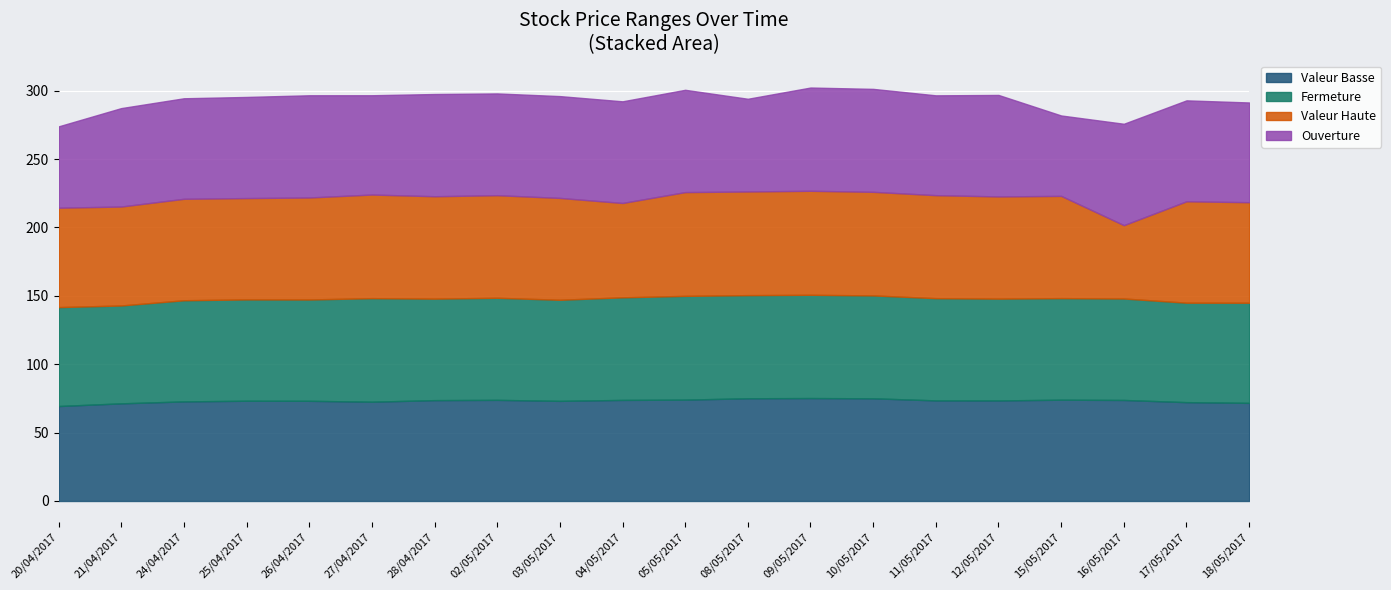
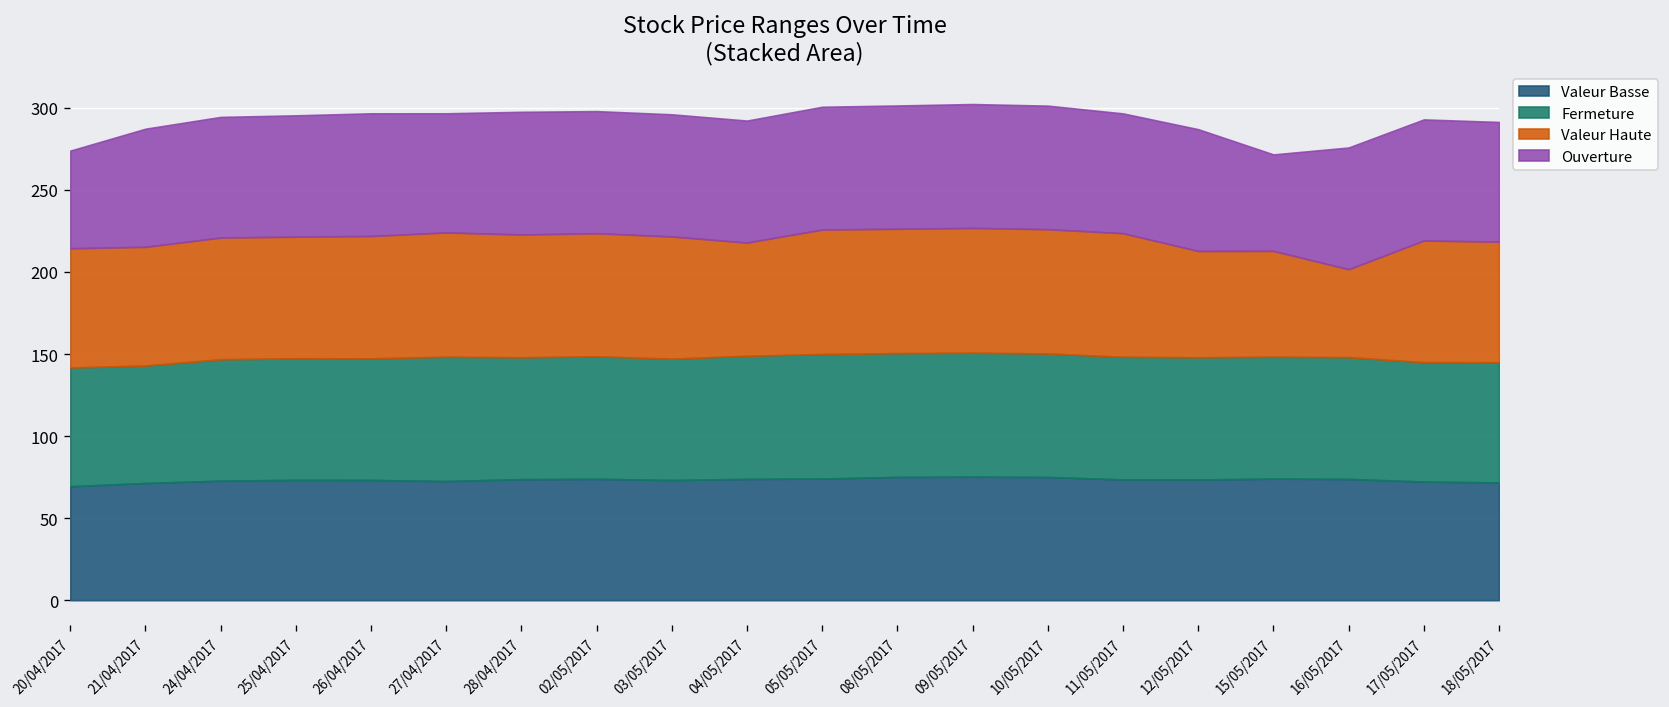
  {
    "Valeur Haute": {
      "20/04/2017": 73,
      "21/04/2017": 72,
      "24/04/2017": 74,
      "25/04/2017": 74,
      "26/04/2017": 75,
      "27/04/2017": 76,
      "28/04/2017": 75,
      "02/05/2017": 75,
      "03/05/2017": 74,
      "04/05/2017": 69,
      "05/05/2017": 76,
      "08/05/2017": 76,
      "09/05/2017": 76,
      "10/05/2017": 76,
      "11/05/2017": 75,
-     "12/05/2017": 75,
-     "15/05/2017": 75,
+     "12/05/2017": 65,
+     "15/05/2017": 65,
      "16/05/2017": 54,
      "17/05/2017": 74,
      "18/05/2017": 74
    },
    "Ouverture": {
      "20/04/2017": 59,
      "21/04/2017": 72,
      "24/04/2017": 74,
      "25/04/2017": 74,
      "26/04/2017": 75,
      "27/04/2017": 73,
      "28/04/2017": 75,
      "02/05/2017": 74,
      "03/05/2017": 74,
      "04/05/2017": 74,
      "05/05/2017": 75,
-     "08/05/2017": 68,
+     "08/05/2017": 75,
      "09/05/2017": 76,
      "10/05/2017": 75,
      "11/05/2017": 73,
      "12/05/2017": 74,
      "15/05/2017": 59,
      "16/05/2017": 74,
      "17/05/2017": 74,
      "18/05/2017": 73
    }
  }
